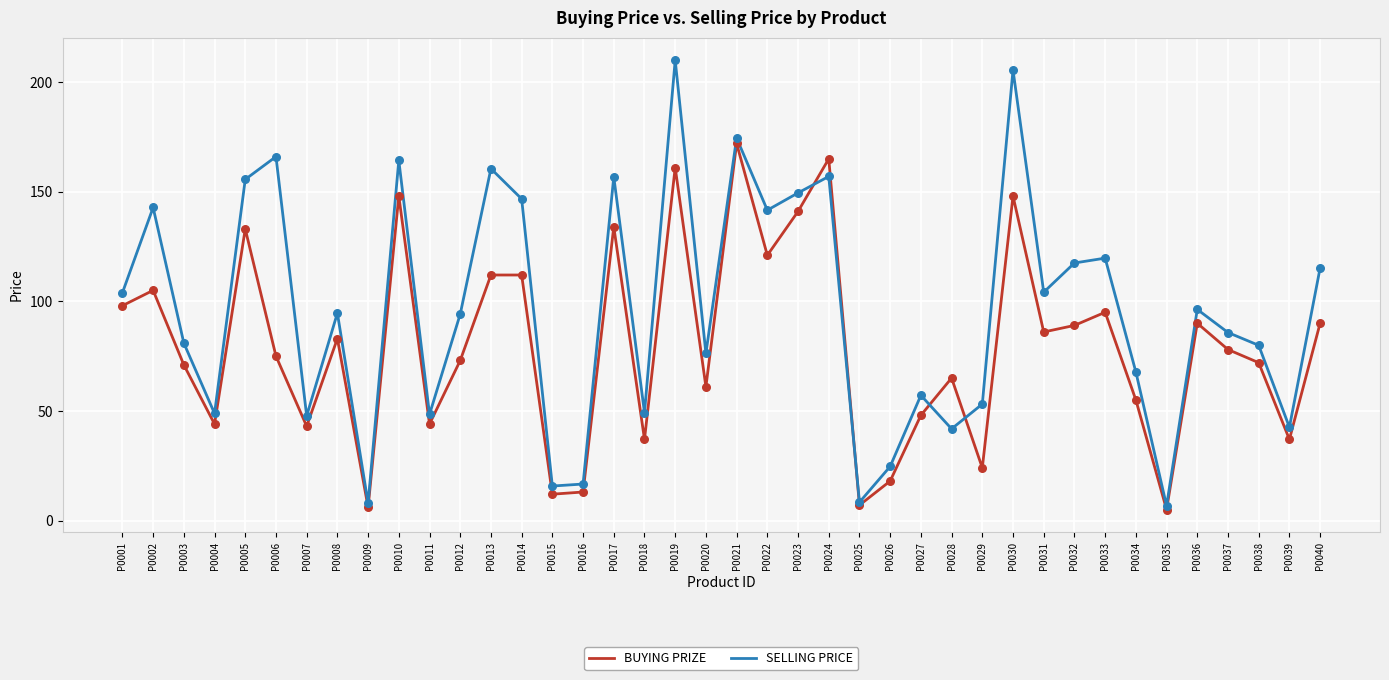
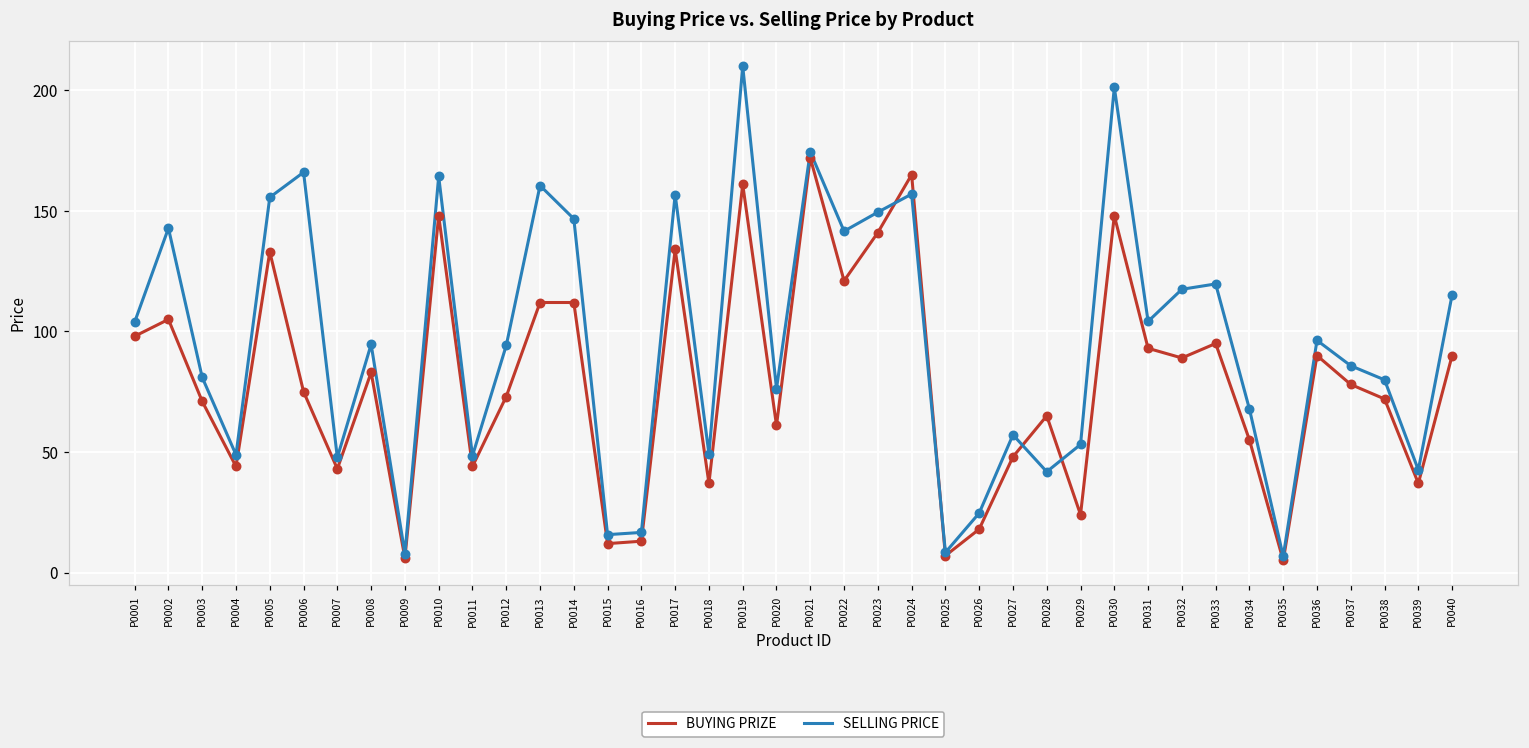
  {
    "BUYING PRIZE": {
      "P0001": 98,
      "P0002": 105,
      "P0003": 71,
      "P0004": 44,
      "P0005": 133,
      "P0006": 75,
      "P0007": 43,
      "P0008": 83,
      "P0009": 6,
      "P0010": 148,
      "P0011": 44,
      "P0012": 73,
      "P0013": 112,
      "P0014": 112,
      "P0015": 12,
      "P0016": 13,
      "P0017": 134,
      "P0018": 37,
      "P0019": 161,
      "P0020": 61,
      "P0021": 172,
      "P0022": 121,
      "P0023": 141,
      "P0024": 165,
      "P0025": 7,
      "P0026": 18,
      "P0027": 48,
      "P0028": 65,
      "P0029": 24,
      "P0030": 148,
-     "P0031": 86,
+     "P0031": 93,
      "P0032": 89,
      "P0033": 95,
      "P0034": 55,
      "P0035": 5,
      "P0036": 90,
      "P0037": 78,
      "P0038": 72,
      "P0039": 37,
      "P0040": 90
    },
    "SELLING PRICE": {
      "P0001": 104,
      "P0002": 143,
      "P0003": 81,
      "P0004": 49,
      "P0005": 156,
      "P0006": 166,
      "P0007": 48,
      "P0008": 95,
      "P0009": 8,
      "P0010": 164,
      "P0011": 48,
      "P0012": 94,
      "P0013": 161,
      "P0014": 147,
      "P0015": 16,
      "P0016": 17,
      "P0017": 157,
      "P0018": 49,
      "P0019": 210,
      "P0020": 76,
      "P0021": 174,
      "P0022": 142,
      "P0023": 149,
      "P0024": 157,
      "P0025": 8,
      "P0026": 25,
      "P0027": 57,
      "P0028": 42,
      "P0029": 53,
-     "P0030": 206,
+     "P0030": 201,
      "P0031": 104,
      "P0032": 117,
      "P0033": 120,
      "P0034": 68,
      "P0035": 7,
      "P0036": 96,
      "P0037": 86,
      "P0038": 80,
      "P0039": 43,
      "P0040": 115
    }
  }
